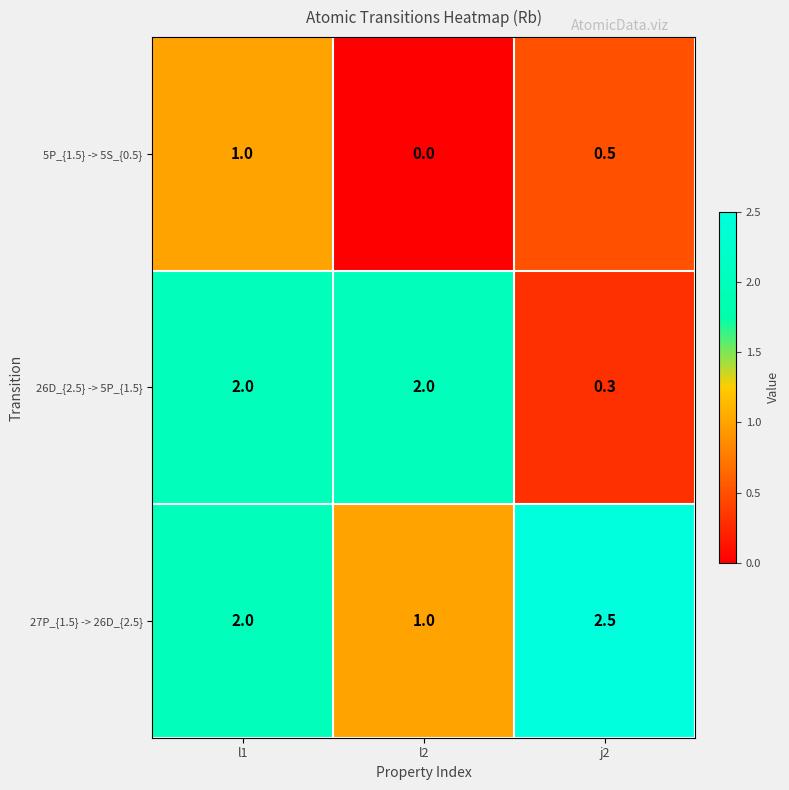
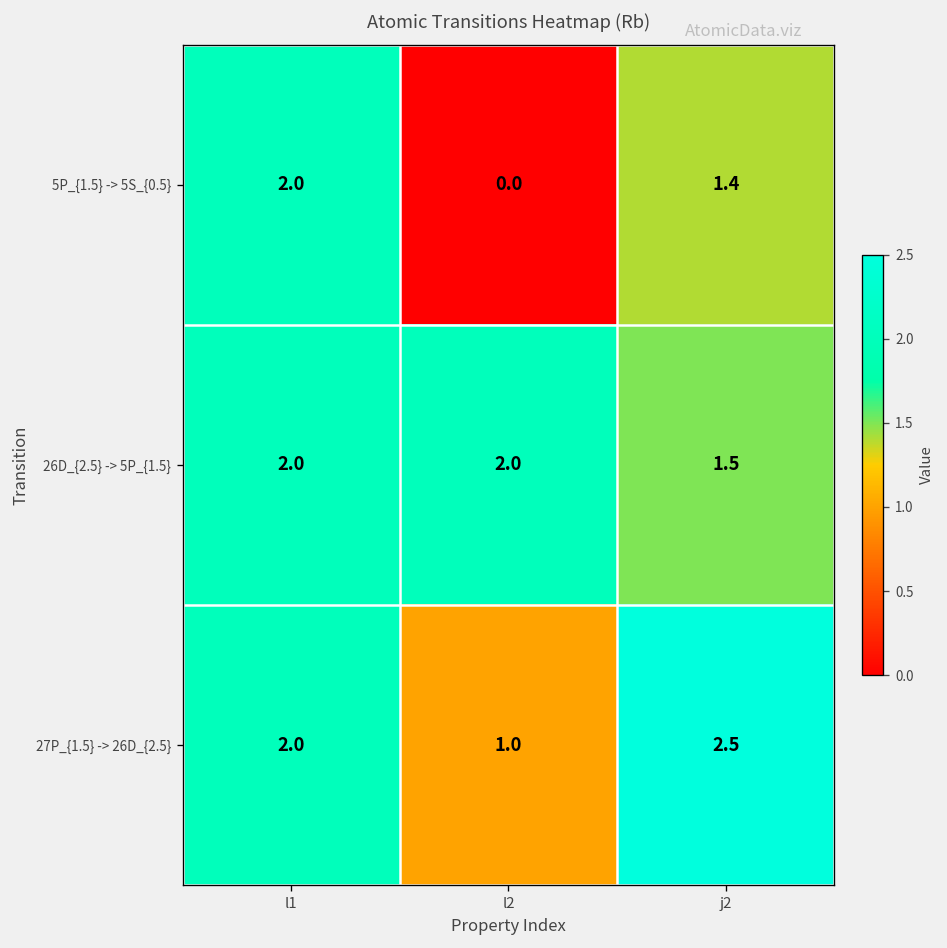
  {
    "5P_{1.5} -> 5S_{0.5}": {
-     "l1": 1.0,
+     "l1": 2.0,
      "l2": 0.0,
-     "j2": 0.5
+     "j2": 1.4
    },
    "26D_{2.5} -> 5P_{1.5}": {
      "l1": 2.0,
      "l2": 2.0,
-     "j2": 0.3
+     "j2": 1.5
    },
    "27P_{1.5} -> 26D_{2.5}": {
      "l1": 2.0,
      "l2": 1.0,
      "j2": 2.5
    }
  }
